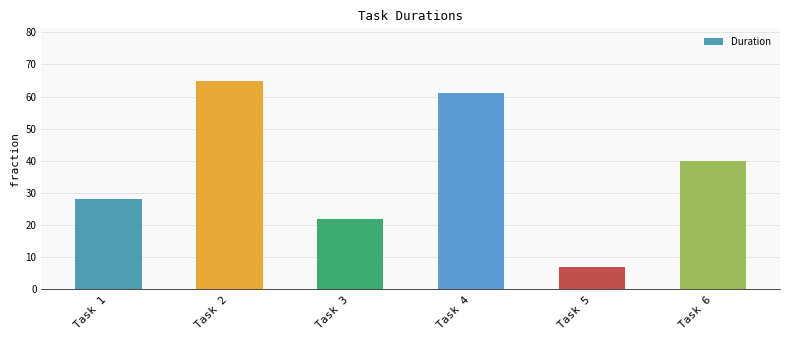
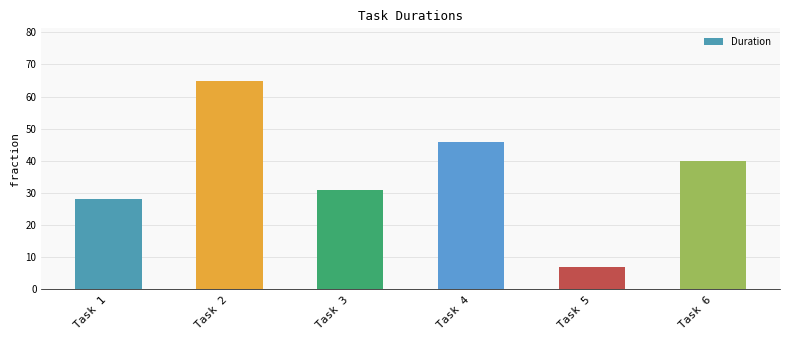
  {
    "Task 1": 28,
    "Task 2": 65,
-   "Task 3": 22,
-   "Task 4": 61,
+   "Task 3": 31,
+   "Task 4": 46,
    "Task 5": 7,
    "Task 6": 40
  }
